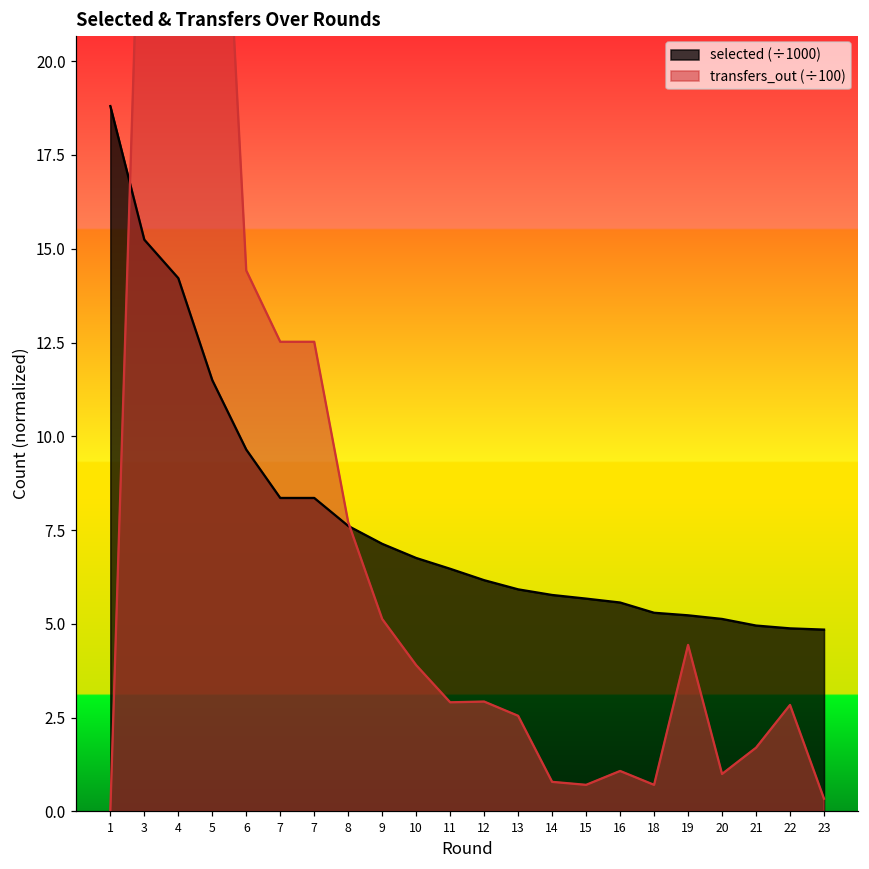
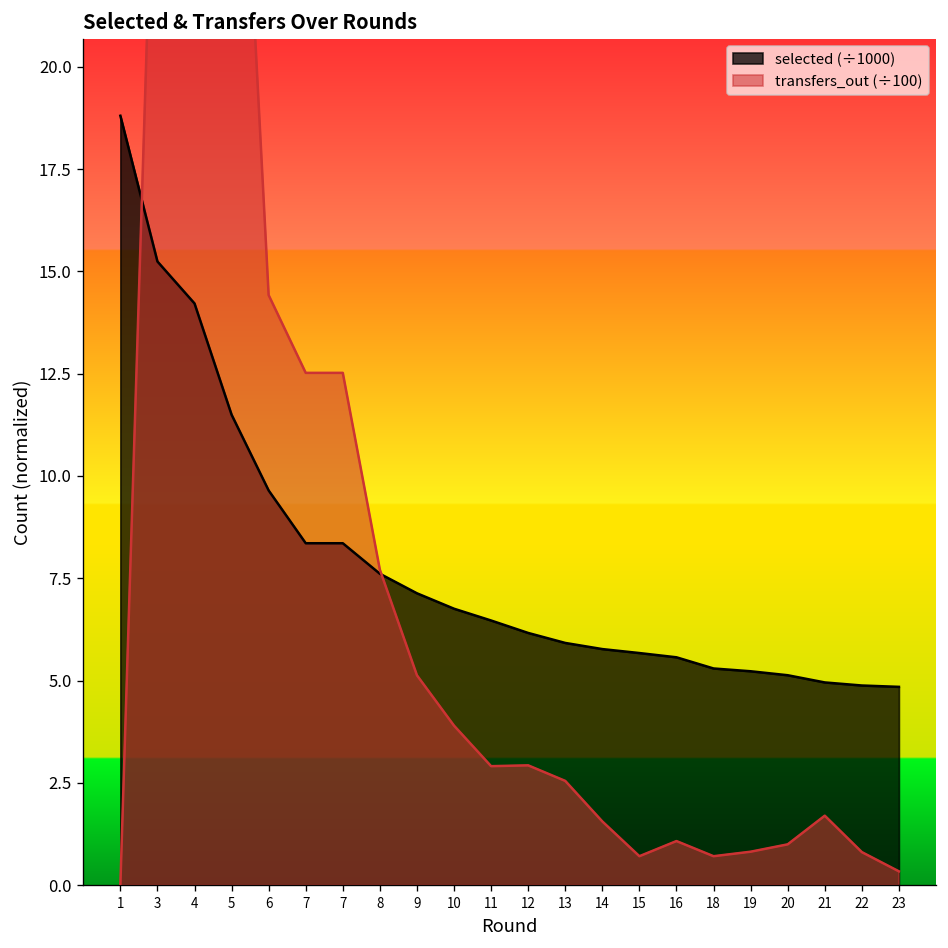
  {
    "selected (÷1000)": {
      "1": 18.8,
      "3": 15.2,
      "4": 14.2,
      "5": 11.5,
      "6": 9.6,
      "8": 7.6,
      "9": 7.1,
      "10": 6.8,
      "11": 6.5,
      "12": 6.2,
      "13": 5.9,
      "14": 5.8,
      "15": 5.7,
      "16": 5.6,
      "18": 5.3,
      "19": 5.2,
      "20": 5.1,
      "21": 5.0,
      "22": 4.9,
      "23": 4.8
    },
    "transfers_out (÷100)": {
      "1": 0.0,
      "6": 14.4,
      "8": 7.7,
      "9": 5.1,
      "10": 3.9,
      "11": 2.9,
      "12": 2.9,
      "13": 2.6,
-     "14": 0.8,
+     "14": 1.6,
      "15": 0.7,
      "16": 1.1,
      "18": 0.7,
-     "19": 4.4,
+     "19": 0.8,
      "20": 1.0,
      "21": 1.7,
-     "22": 2.8,
+     "22": 0.8,
      "23": 0.3
    }
  }
